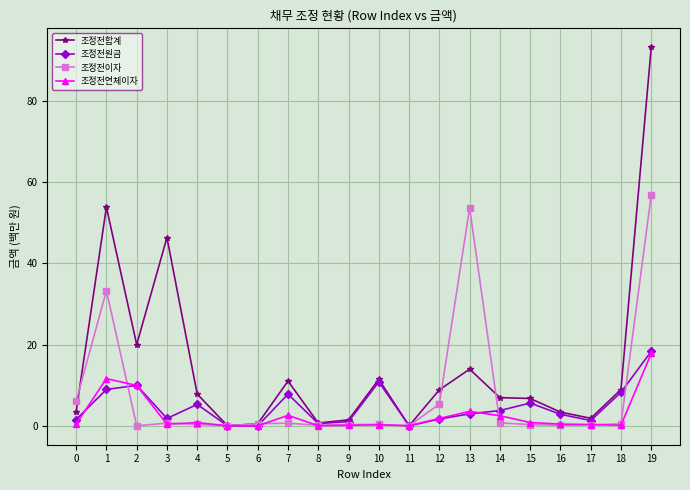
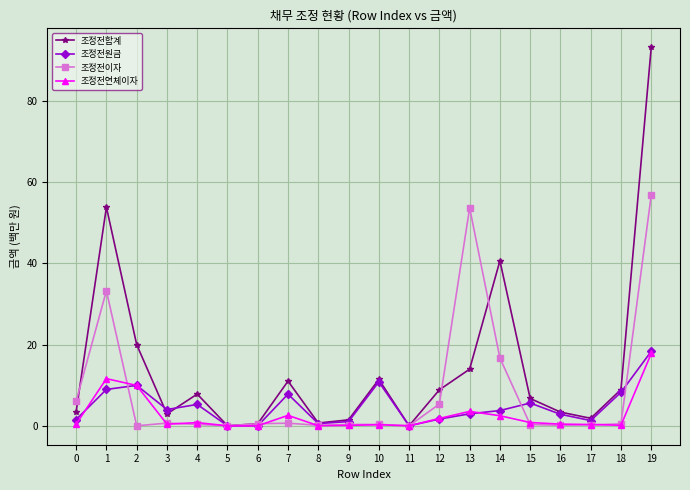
  {
    "조정전합계": {
      "0": 4,
      "1": 54,
      "2": 20,
-     "3": 46,
+     "3": 3,
      "4": 8,
      "7": 11,
      "12": 9,
      "13": 14,
-     "14": 7,
+     "14": 41,
      "15": 7,
      "18": 9,
      "19": 93
    },
    "조정전원금": {
      "0": 2,
      "1": 9,
-     "3": 2,
+     "3": 4,
      "4": 5,
      "7": 8,
      "14": 4,
      "15": 6,
      "18": 8
    },
    "조정전이자": {
      "0": 6,
      "1": 33,
      "2": 0,
      "7": 1,
      "12": 5,
      "13": 54,
-     "14": 1,
+     "14": 17,
      "19": 57
    },
    "조정전연체이자": {
      "0": 0,
      "1": 12,
      "7": 3,
      "14": 2
    }
  }
